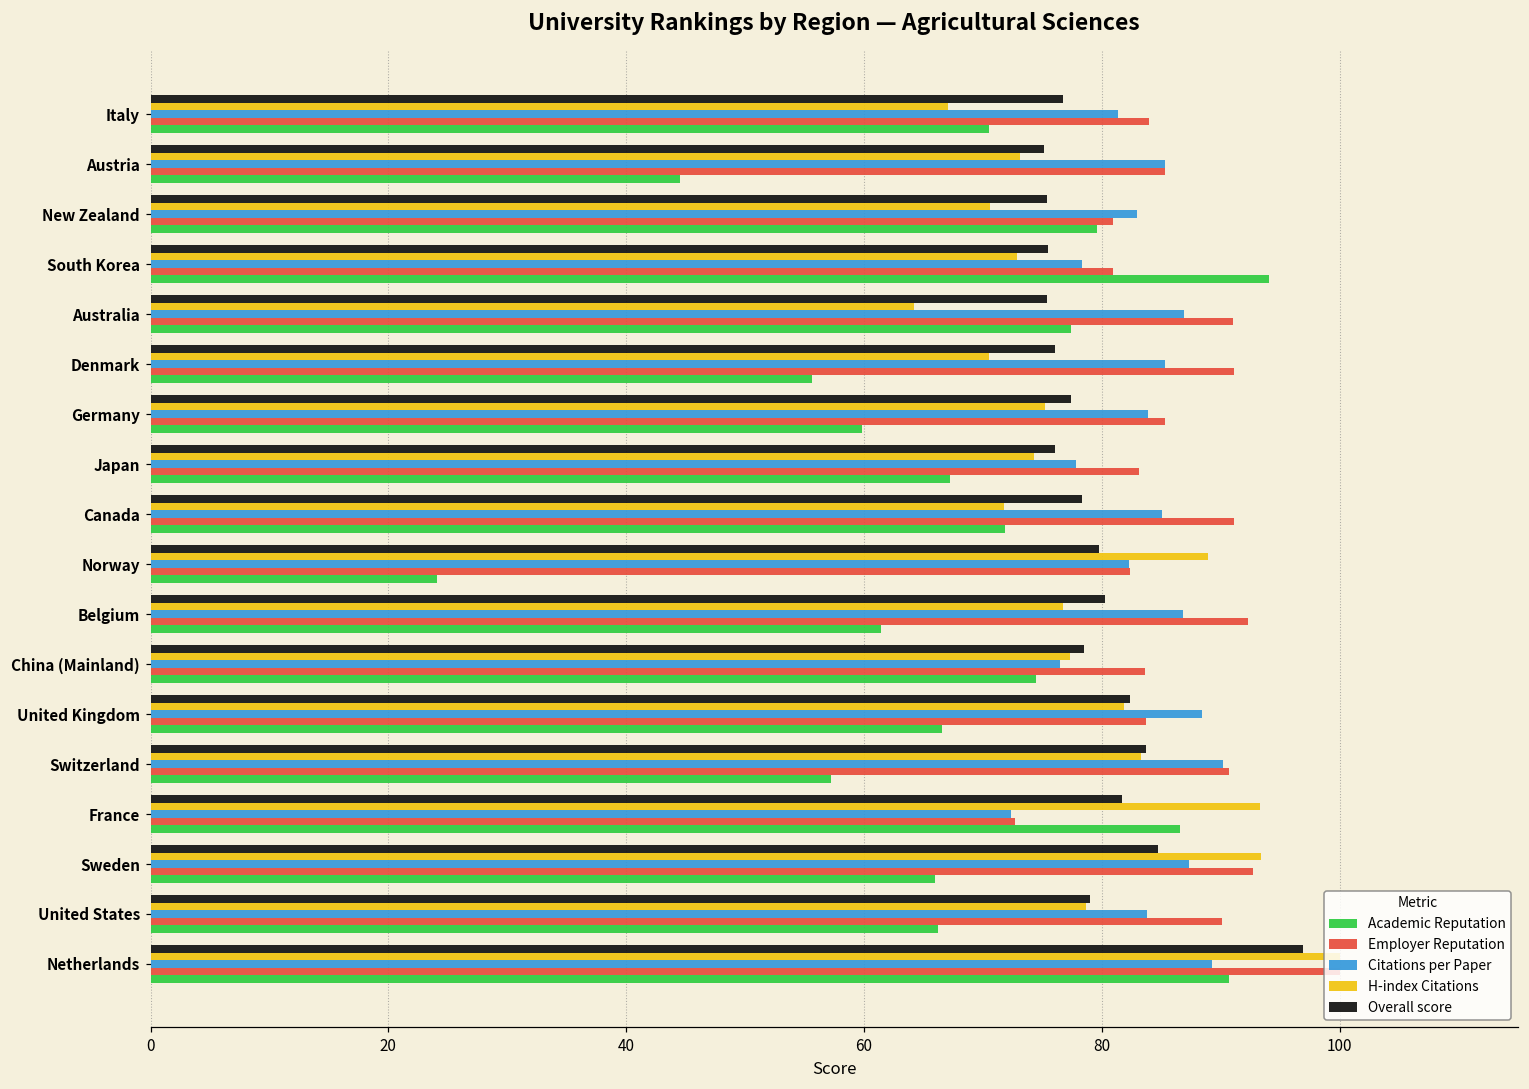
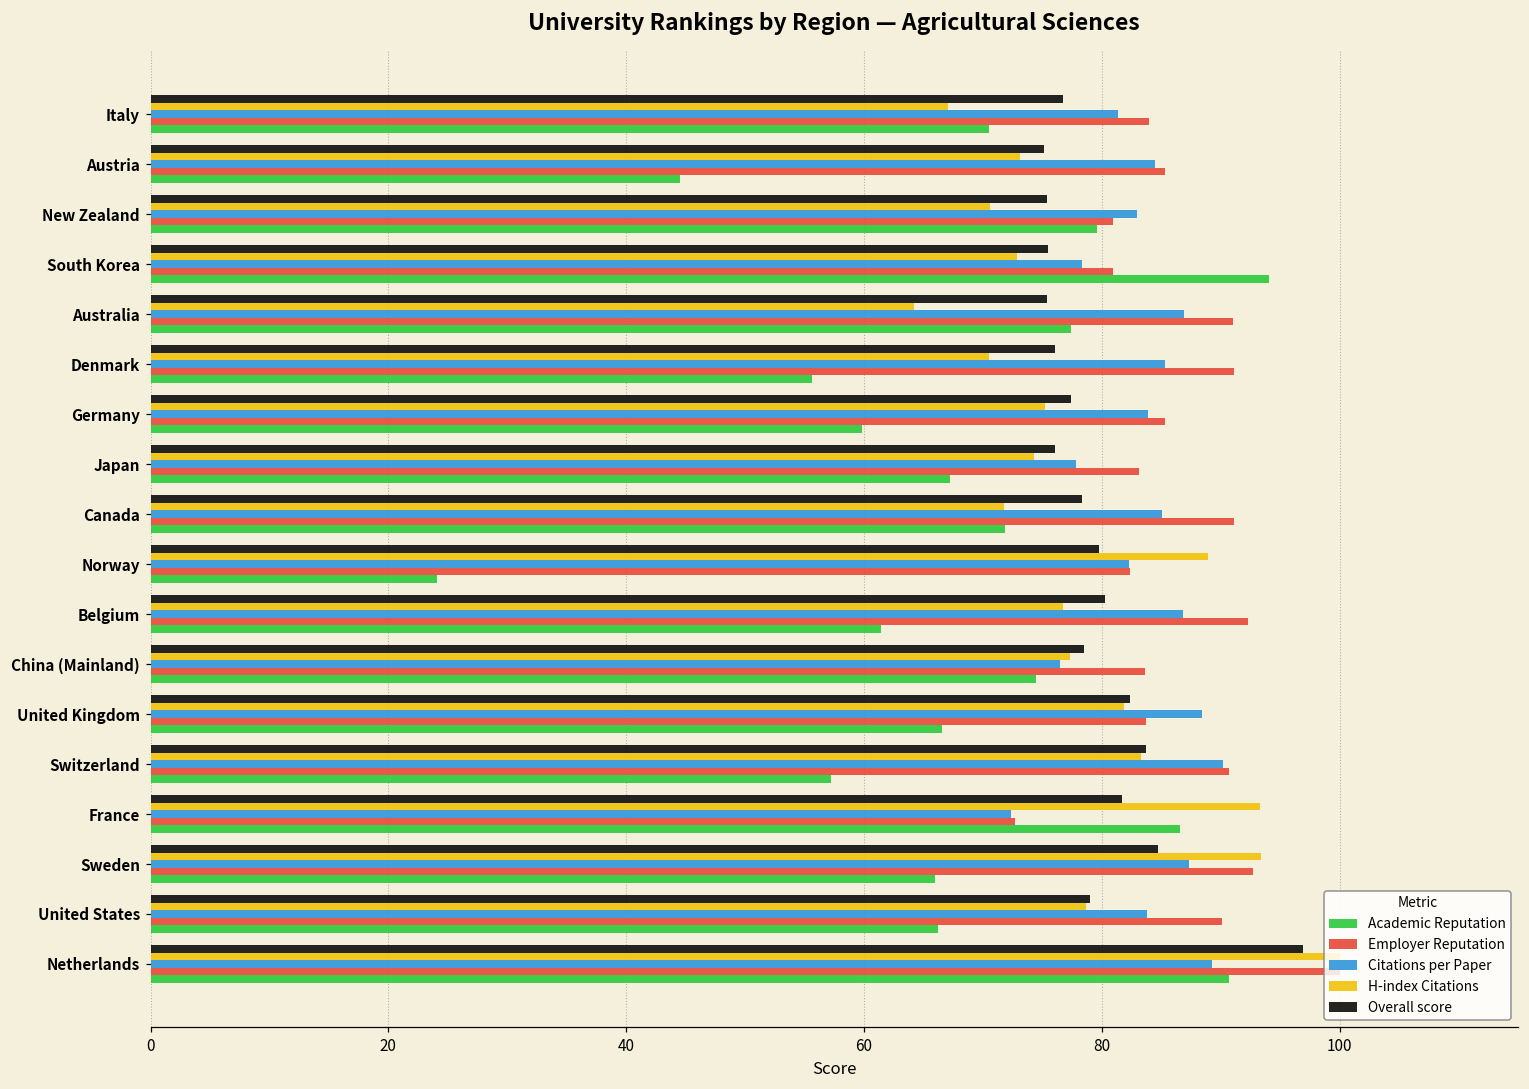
  {
    "Academic Reputation": {
      "Italy": 70.5,
      "Austria": 44.5,
      "New Zealand": 79.6,
      "South Korea": 94.1,
      "Australia": 77.4,
      "Denmark": 55.6,
      "Germany": 59.8,
      "Japan": 67.2,
      "Canada": 71.9,
      "Norway": 24.1,
      "Belgium": 61.4,
      "China (Mainland)": 74.5,
      "United Kingdom": 66.6,
      "Switzerland": 57.2,
      "France": 86.6,
      "Sweden": 66.0,
      "United States": 66.2,
      "Netherlands": 90.7
    },
    "Employer Reputation": {
      "Italy": 84.0,
      "Austria": 85.3,
      "New Zealand": 80.9,
      "South Korea": 80.9,
      "Australia": 91.0,
      "Denmark": 91.1,
      "Germany": 85.3,
      "Japan": 83.1,
      "Canada": 91.1,
      "Norway": 82.4,
      "Belgium": 92.3,
      "China (Mainland)": 83.6,
      "United Kingdom": 83.7,
      "Switzerland": 90.7,
      "France": 72.7,
      "Sweden": 92.7,
      "United States": 90.1
    },
    "Citations per Paper": {
      "Italy": 81.4,
-     "Austria": 85.3,
+     "Austria": 84.5,
      "New Zealand": 83.0,
      "South Korea": 78.3,
      "Australia": 86.9,
      "Denmark": 85.3,
      "Germany": 83.9,
      "Japan": 77.8,
      "Canada": 85.1,
      "Norway": 82.3,
      "Belgium": 86.8,
      "China (Mainland)": 76.5,
      "United Kingdom": 88.4,
      "Switzerland": 90.2,
      "France": 72.4,
      "Sweden": 87.3,
      "United States": 83.8,
      "Netherlands": 89.3
    },
    "H-index Citations": {
      "Italy": 67.1,
      "Austria": 73.1,
      "New Zealand": 70.6,
      "South Korea": 72.9,
      "Australia": 64.2,
      "Denmark": 70.5,
      "Germany": 75.2,
      "Japan": 74.3,
      "Canada": 71.8,
      "Norway": 88.9,
      "Belgium": 76.7,
      "China (Mainland)": 77.3,
      "United Kingdom": 81.9,
      "Switzerland": 83.3,
      "France": 93.3,
      "Sweden": 93.4,
      "United States": 78.7
    },
    "Overall score": {
      "Italy": 76.7,
      "Austria": 75.1,
      "New Zealand": 75.4,
      "South Korea": 75.5,
      "Australia": 75.4,
      "Denmark": 76.1,
      "Germany": 77.4,
      "Japan": 76.1,
      "Canada": 78.3,
      "Norway": 79.8,
      "Belgium": 80.3,
      "China (Mainland)": 78.5,
      "United Kingdom": 82.4,
      "Switzerland": 83.7,
      "France": 81.7,
      "Sweden": 84.7,
      "United States": 79.0,
      "Netherlands": 96.9
    }
  }
